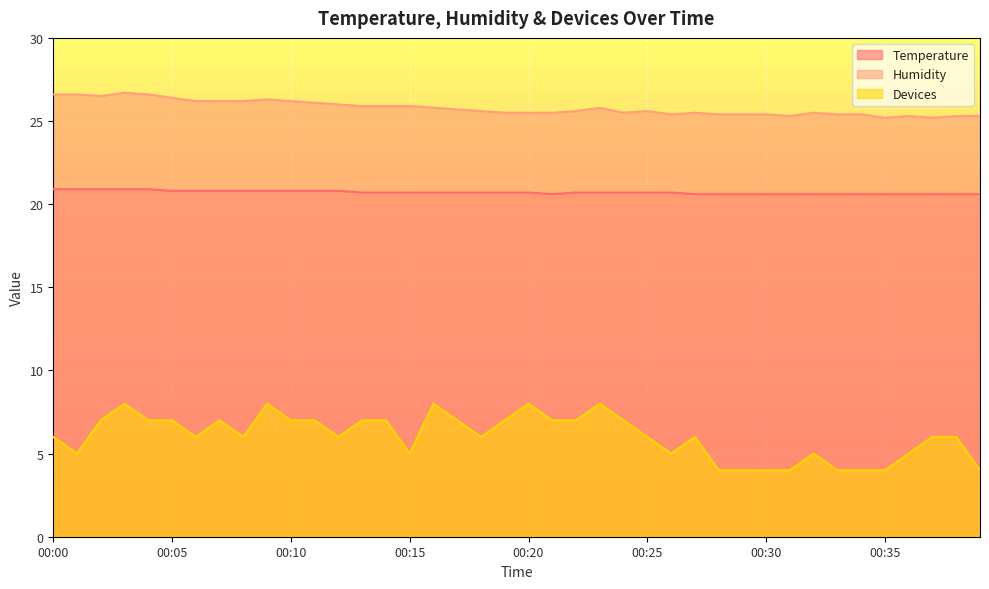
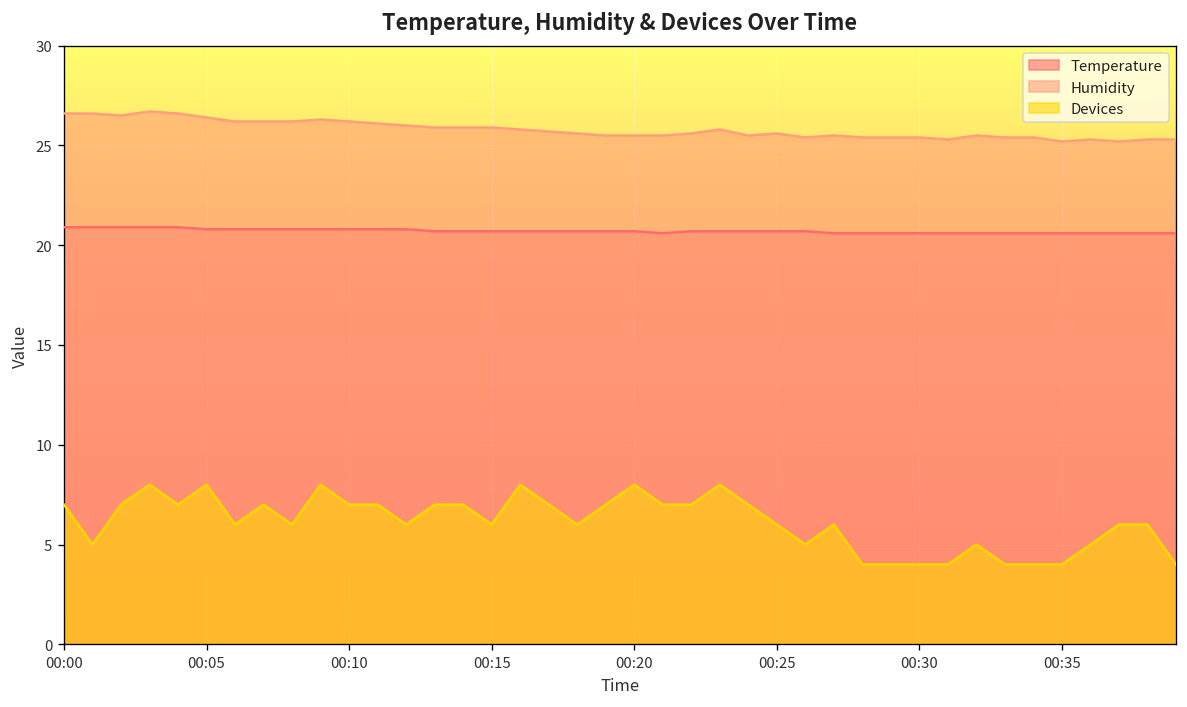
  {
    "Devices": {
-     "00:00": 6,
-     "00:05": 7,
+     "00:00": 7,
+     "00:05": 8,
      "00:10": 7,
-     "00:15": 5,
+     "00:15": 6,
      "00:20": 8,
      "00:25": 6,
      "00:30": 4,
      "00:35": 4
    }
  }
